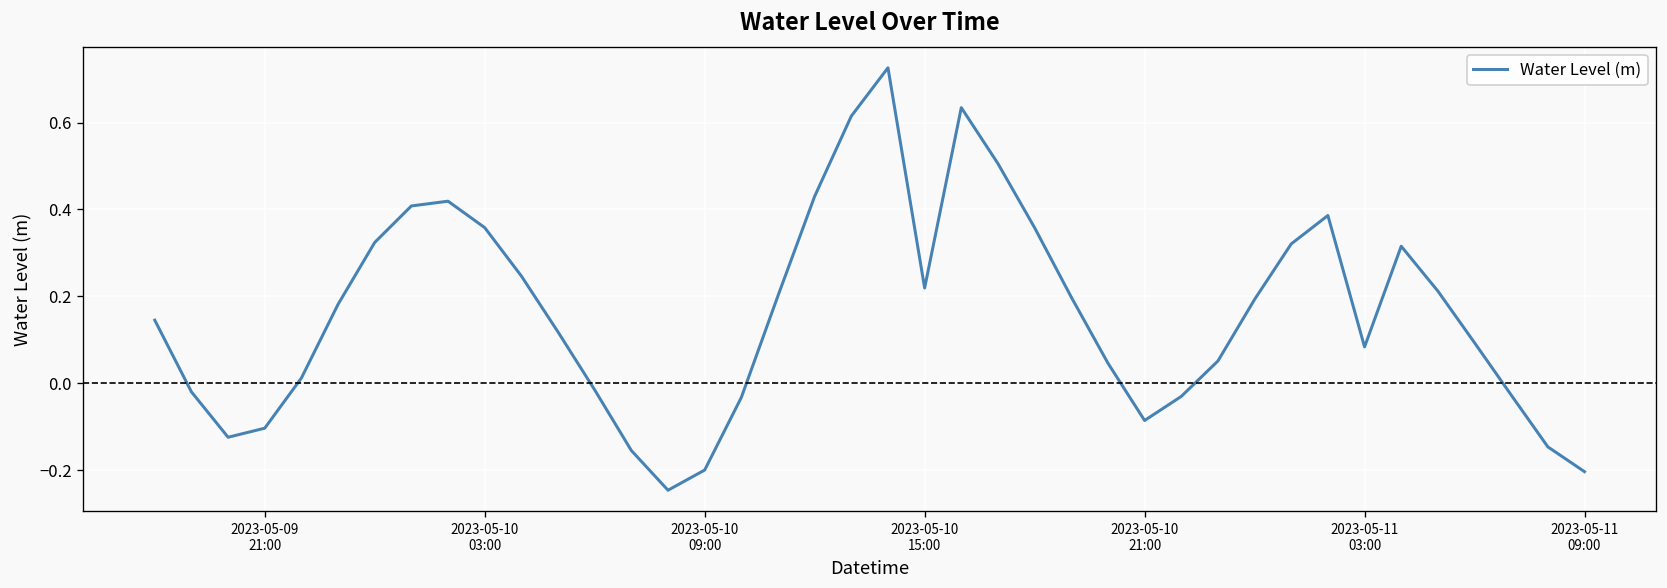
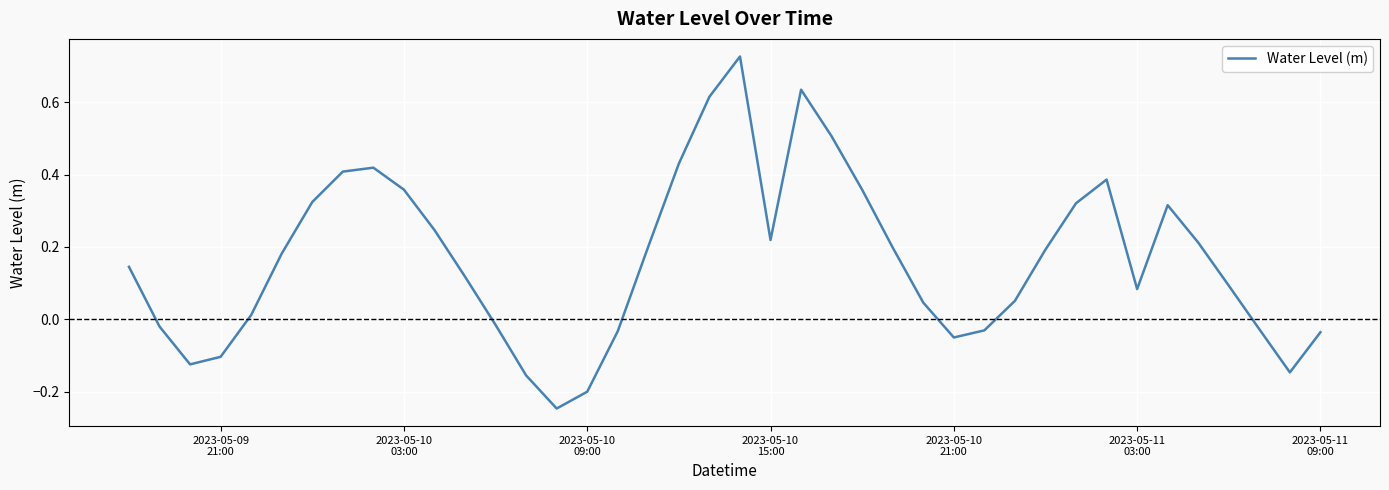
  {
    "2023-05-09 21:00": -0.10,
    "2023-05-10 03:00": 0.36,
    "2023-05-10 09:00": -0.20,
    "2023-05-10 15:00": 0.22,
-   "2023-05-10 21:00": -0.09,
+   "2023-05-10 21:00": -0.05,
    "2023-05-11 03:00": 0.08,
-   "2023-05-11 09:00": -0.20
+   "2023-05-11 09:00": -0.04
  }
